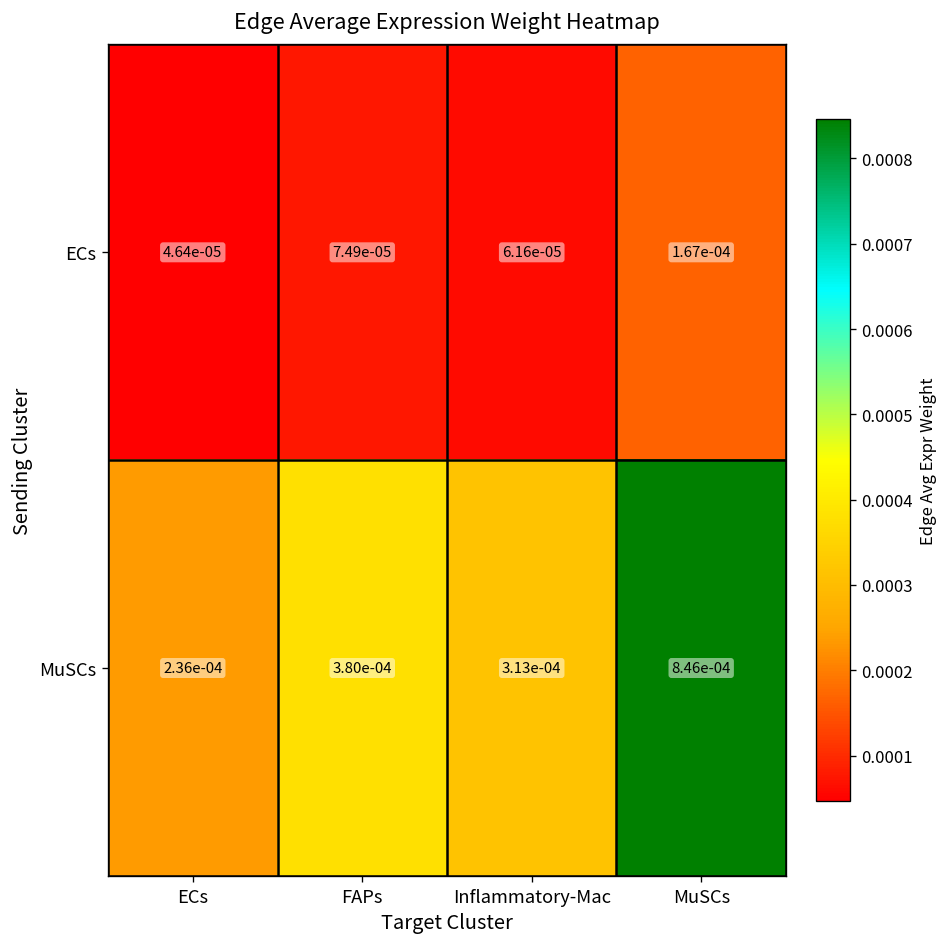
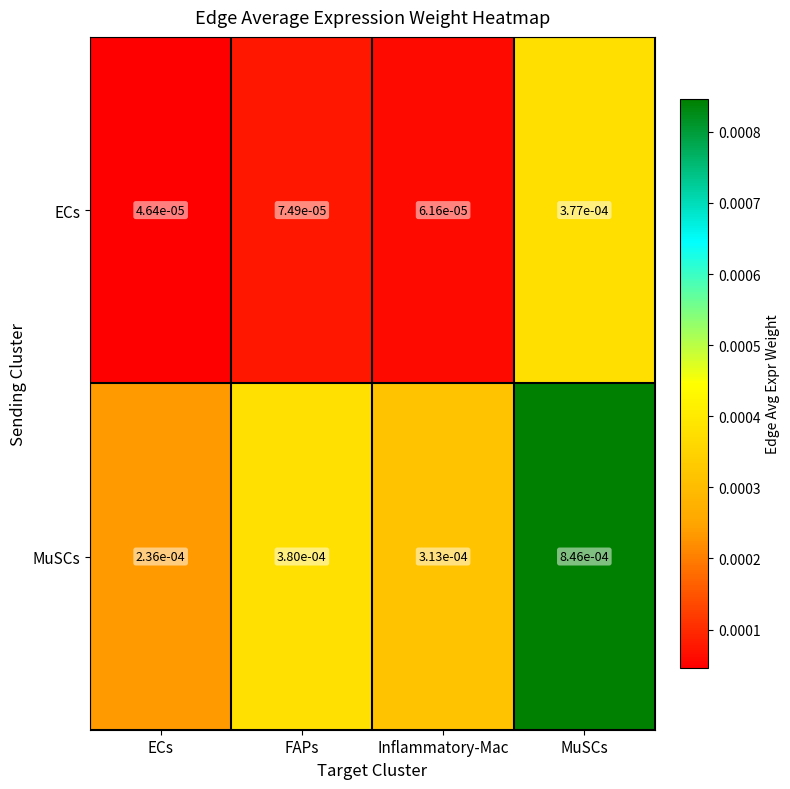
  {
    "ECs": {
-     "MuSCs": "1.67e-04"
+     "MuSCs": "3.77e-04"
    }
  }
